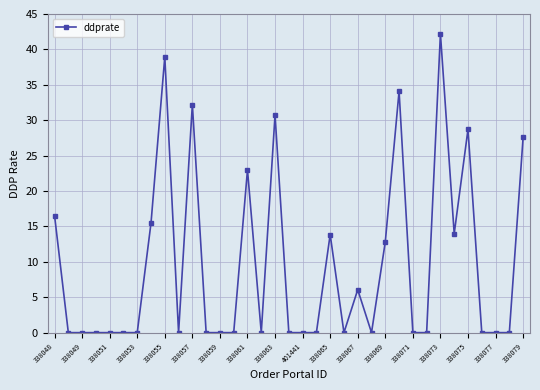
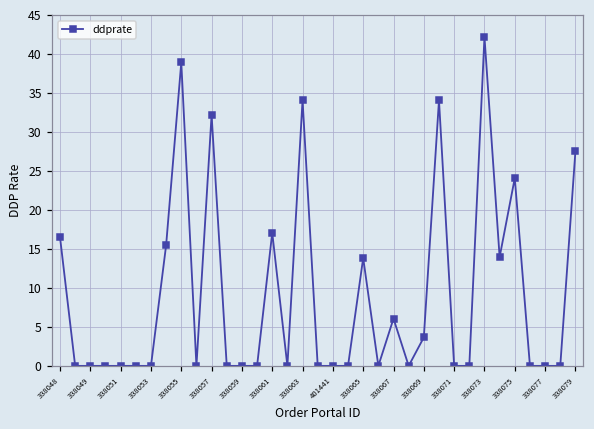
  {
    "338048": 17,
    "338049": 0,
    "338051": 0,
    "338053": 0,
    "338055": 39,
    "338057": 32,
    "338059": 0,
-   "338061": 23,
-   "338063": 31,
+   "338061": 17,
+   "338063": 34,
    "401441": 0,
    "338065": 14,
    "338067": 6,
-   "338069": 13,
+   "338069": 4,
    "338071": 0,
    "338073": 42,
-   "338075": 29,
+   "338075": 24,
    "338077": 0,
    "338079": 28
  }
